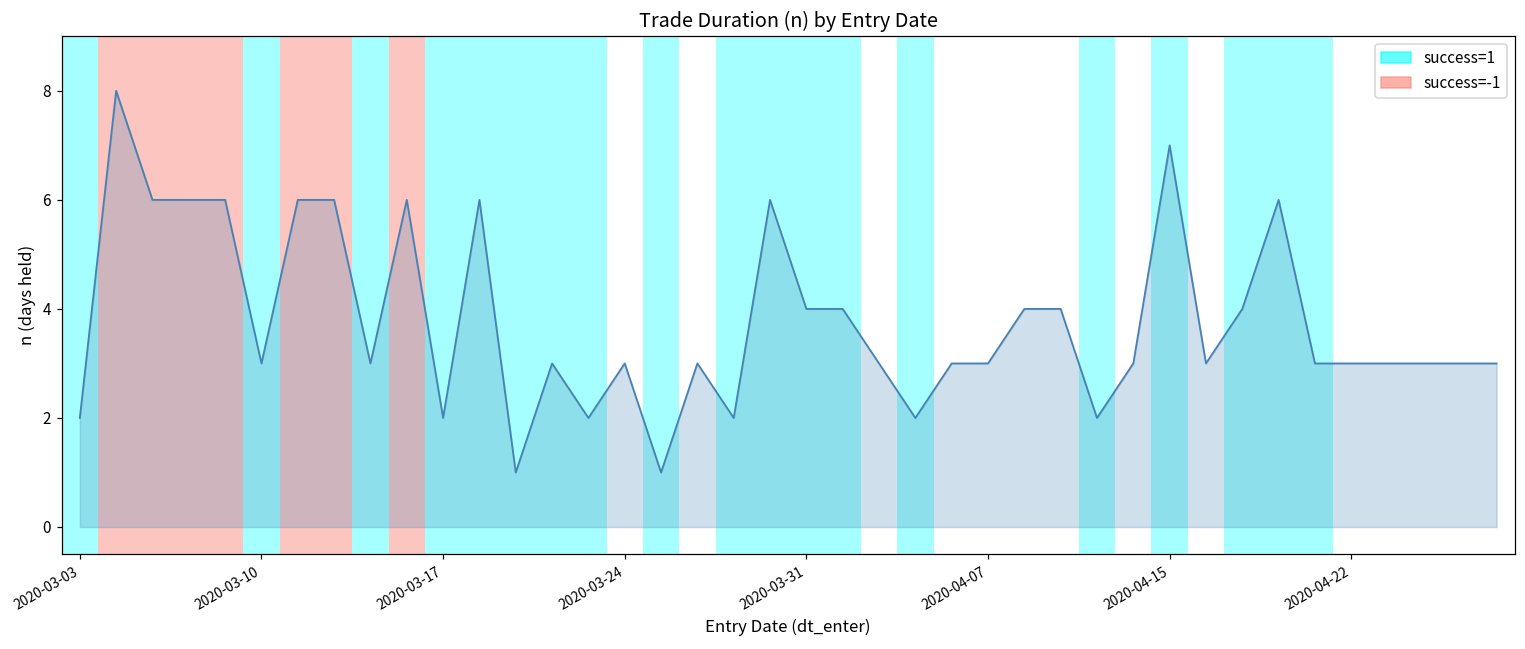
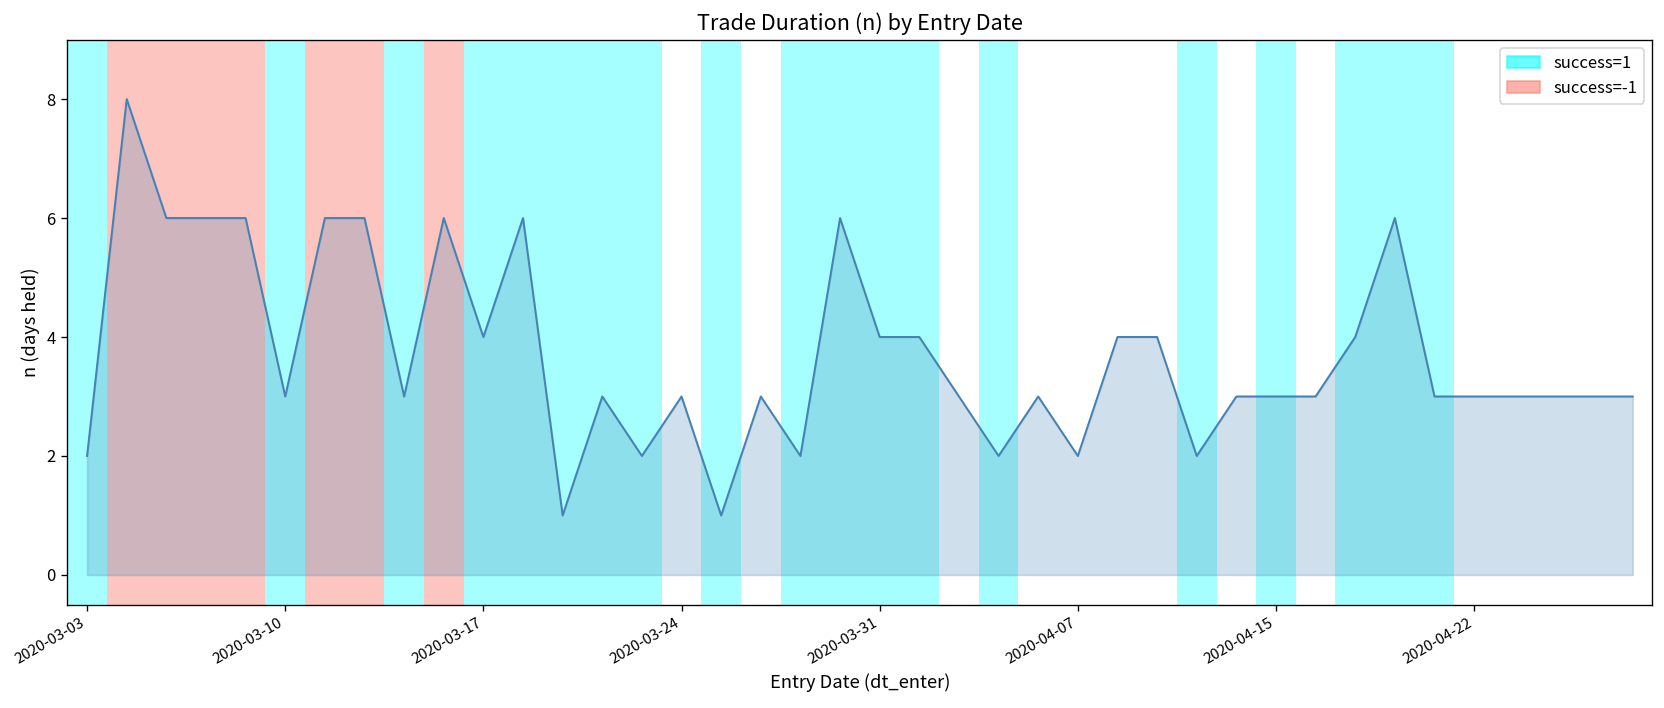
  {
    "2020-03-03": 2,
    "2020-03-10": 3,
-   "2020-03-17": 2,
+   "2020-03-17": 4,
    "2020-03-24": 3,
    "2020-03-31": 4,
-   "2020-04-07": 3,
-   "2020-04-15": 7,
+   "2020-04-07": 2,
+   "2020-04-15": 3,
    "2020-04-22": 3
  }
